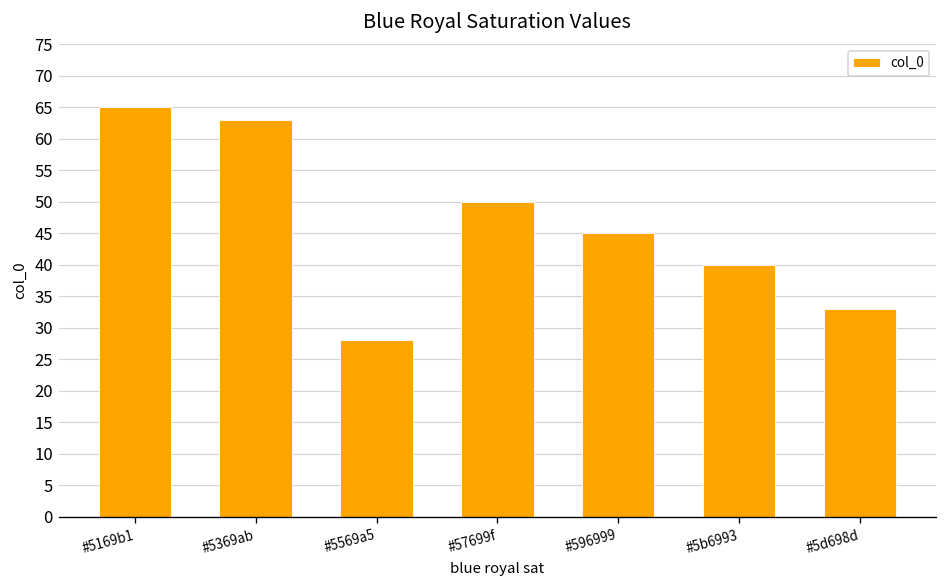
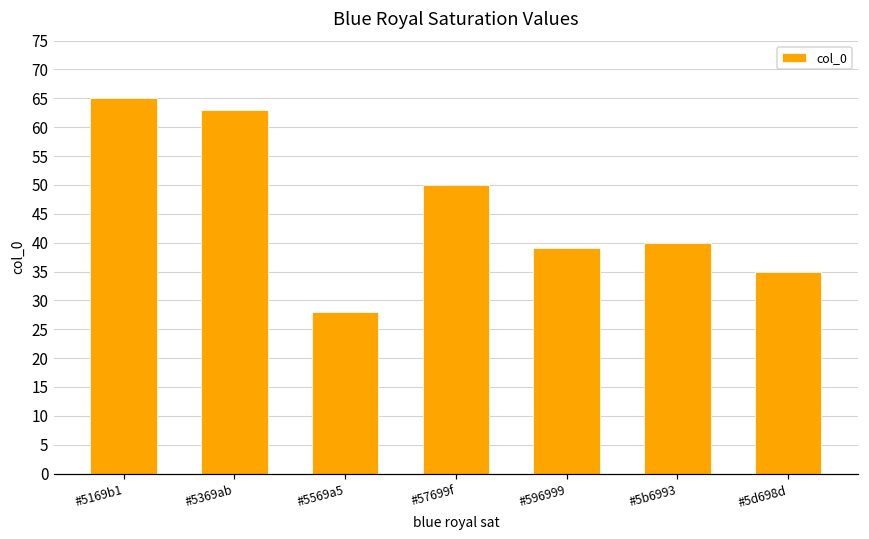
  {
    "#5169b1": 65,
    "#5369ab": 63,
    "#5569a5": 28,
    "#57699f": 50,
-   "#596999": 45,
+   "#596999": 39,
    "#5b6993": 40,
-   "#5d698d": 33
+   "#5d698d": 35
  }
